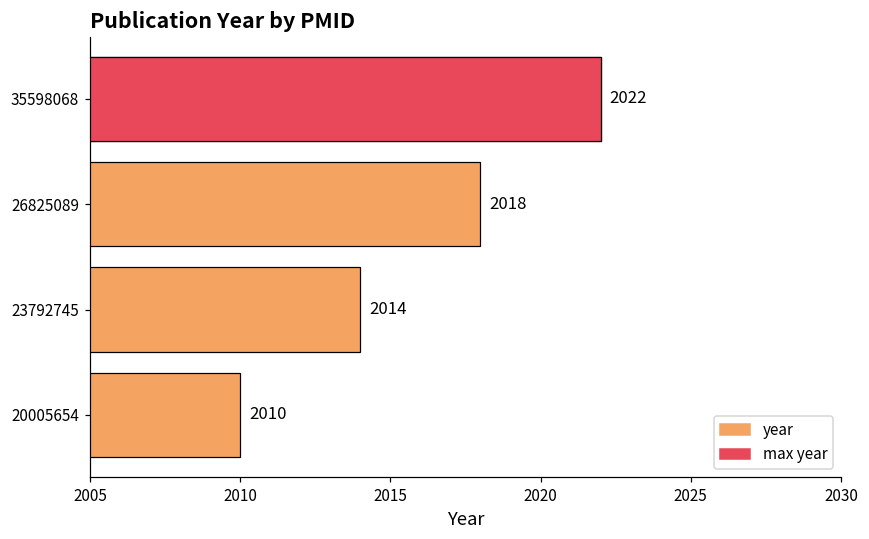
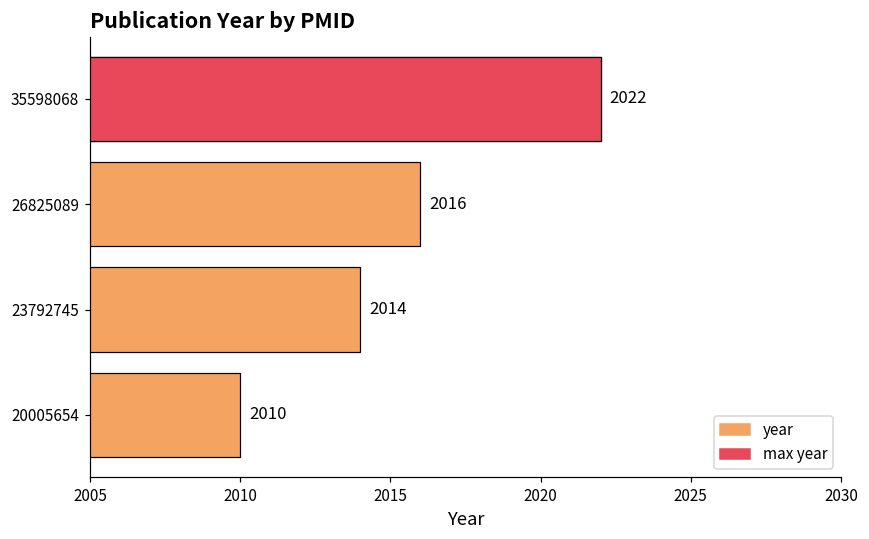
  {
    "year": {
      "35598068": 2022,
-     "26825089": 2018,
+     "26825089": 2016,
      "23792745": 2014,
      "20005654": 2010
    },
    "max year": {
      "35598068": 2022
    }
  }
